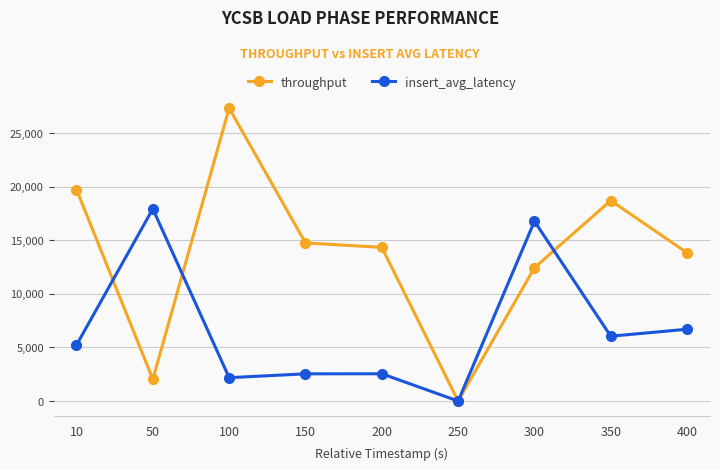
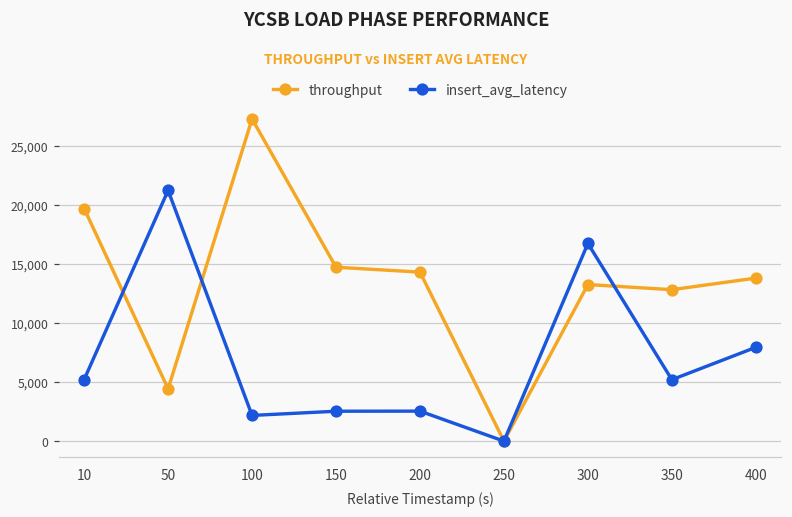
  {
    "throughput": {
      "10": "19,700",
-     "50": "2,000",
+     "50": "4,400",
      "100": "27,300",
      "150": "14,700",
      "200": "14,300",
-     "300": "12,400",
-     "350": "18,700",
+     "300": "13,300",
+     "350": "12,800",
      "400": "13,800"
    },
    "insert_avg_latency": {
      "10": "5,200",
-     "50": "17,900",
+     "50": "21,300",
      "100": "2,200",
      "150": "2,500",
      "200": "2,500",
      "300": "16,800",
-     "350": "6,000",
-     "400": "6,700"
+     "350": "5,200",
+     "400": "8,000"
    }
  }
